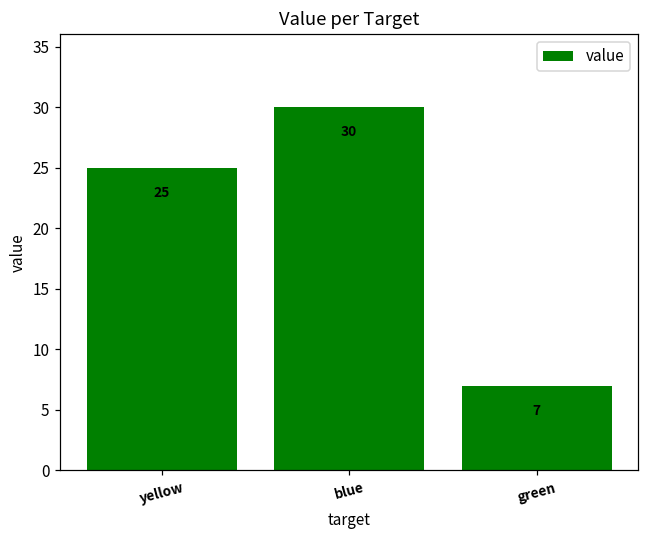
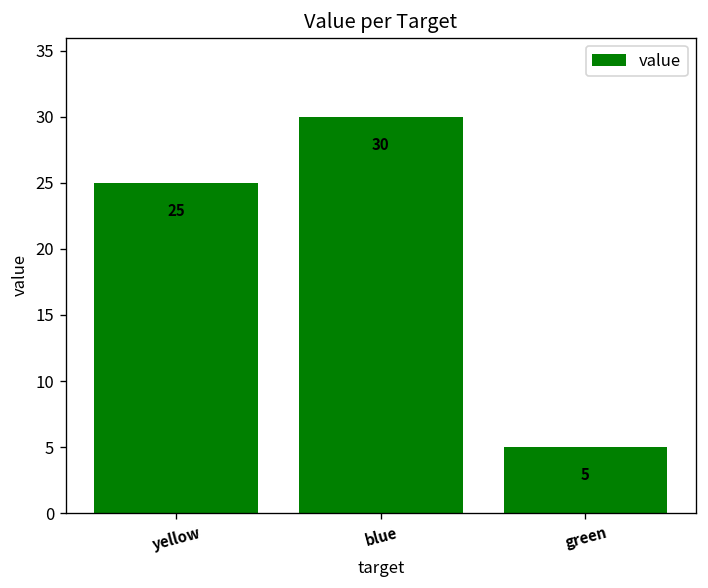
  {
    "yellow": 25,
    "blue": 30,
-   "green": 7
+   "green": 5
  }
